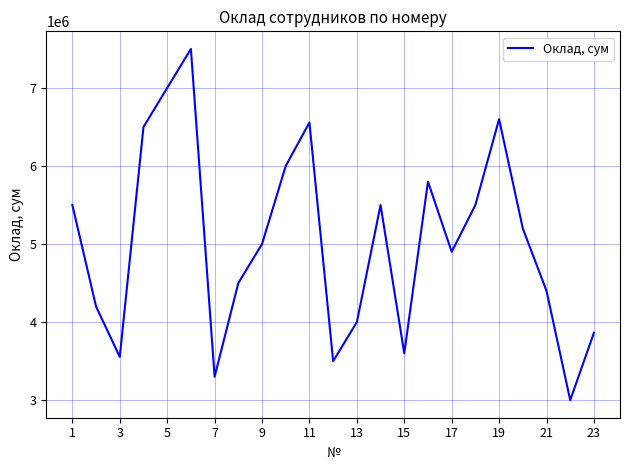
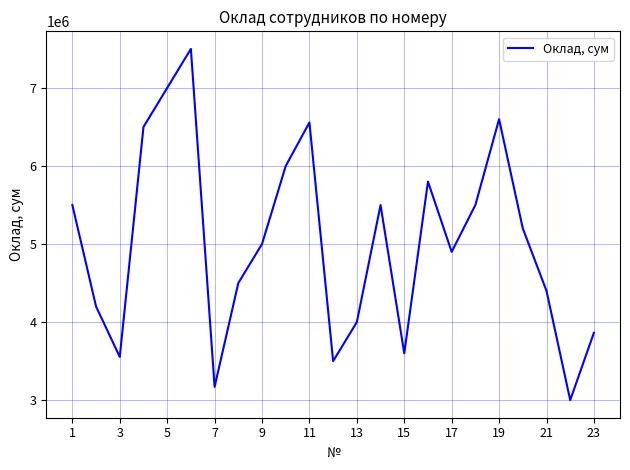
  {
    "1": 5500000,
    "3": 3600000,
    "5": 7000000,
-   "7": 3300000,
+   "7": 3200000,
    "9": 5000000,
    "11": 6600000,
    "13": 4000000,
    "15": 3600000,
    "17": 4900000,
    "19": 6600000,
    "21": 4400000,
    "23": 3900000
  }
